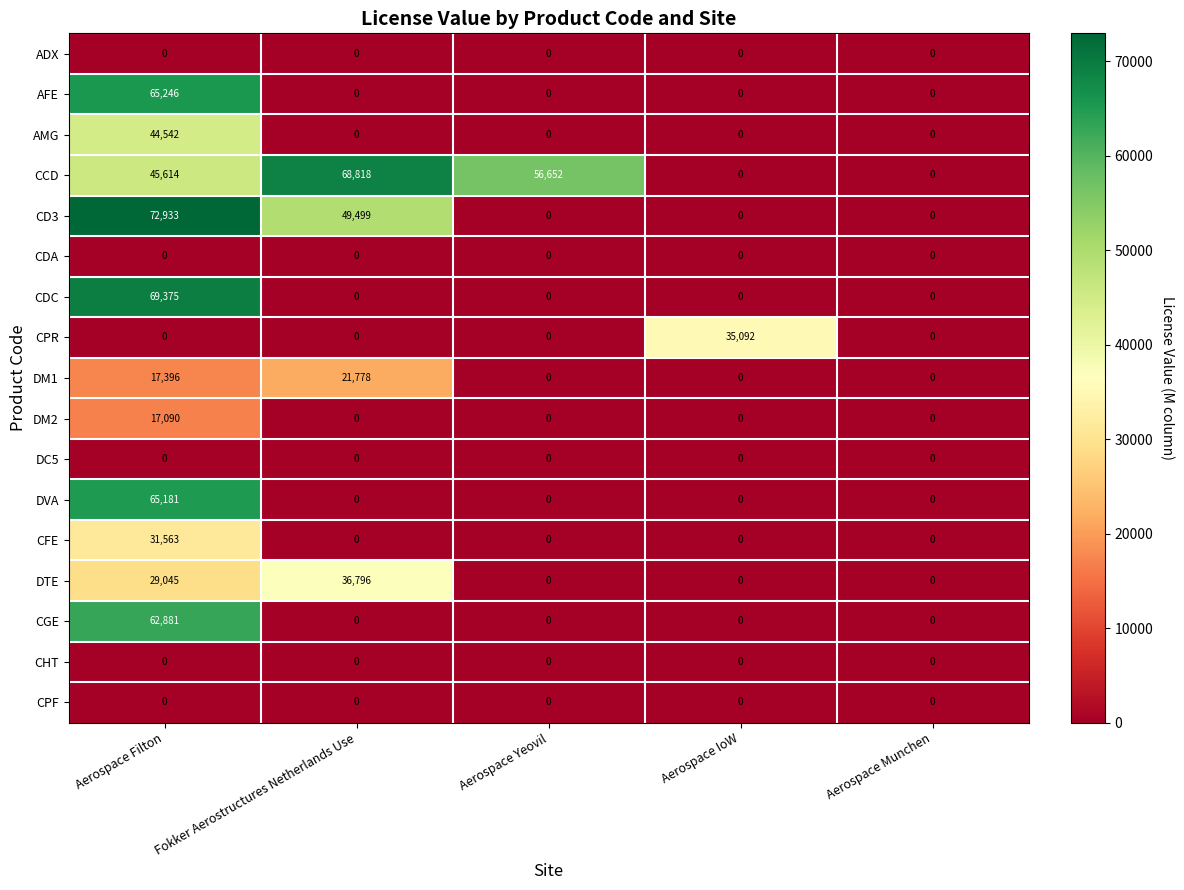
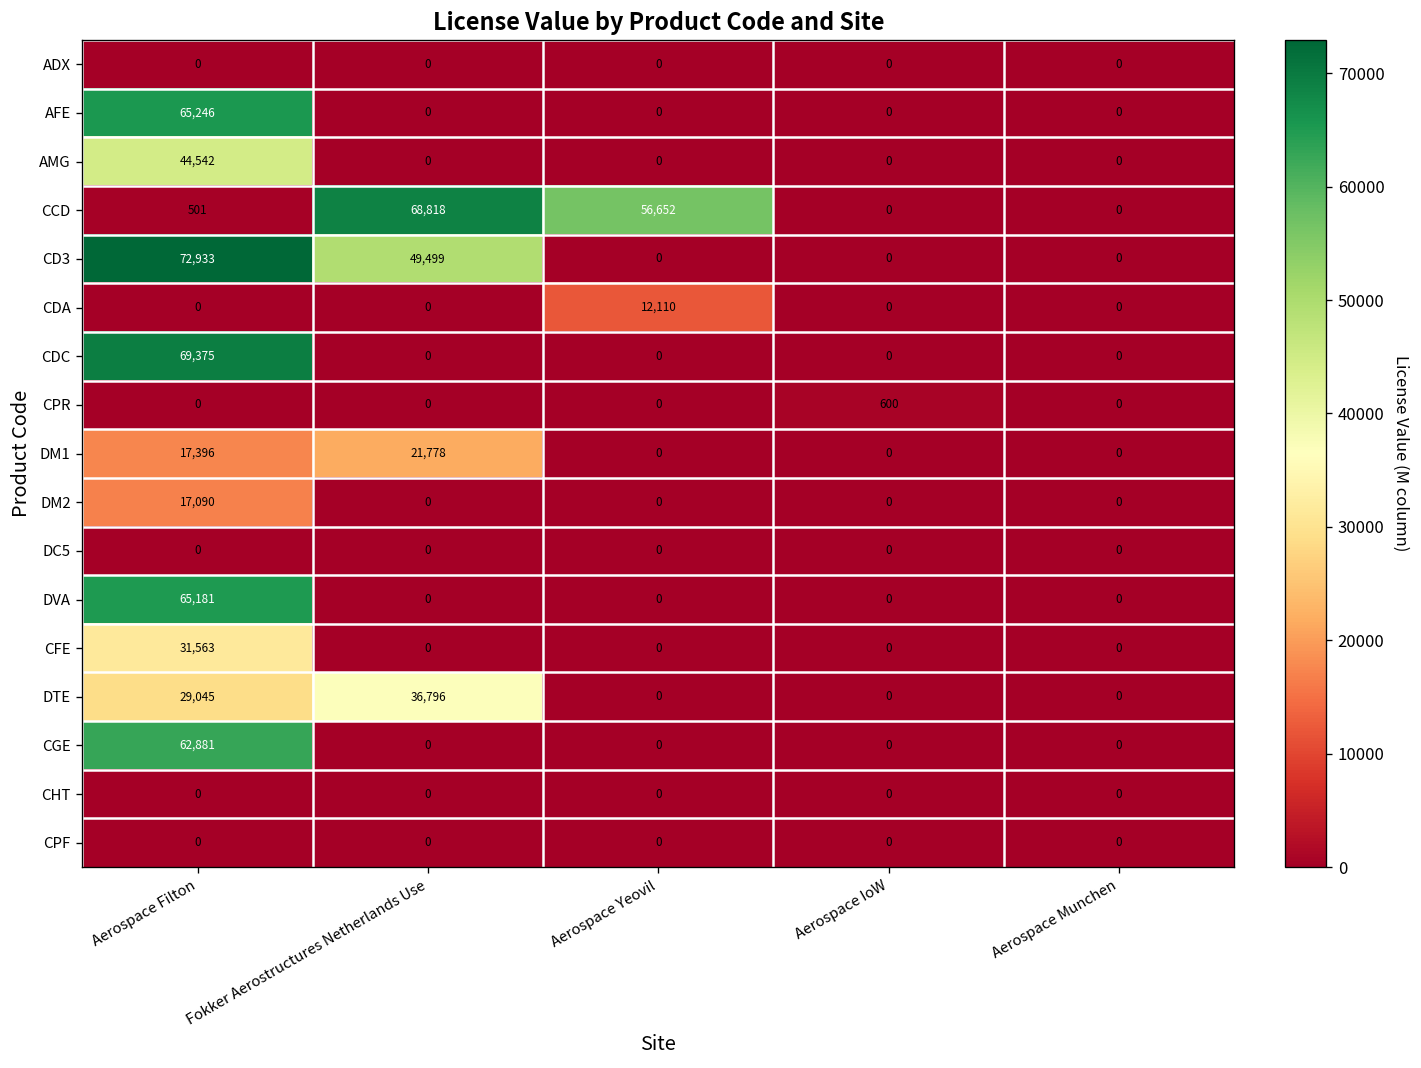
  {
    "ADX": {
      "Aerospace Filton": "0",
      "Fokker Aerostructures Netherlands Use": "0",
      "Aerospace Yeovil": "0",
      "Aerospace IoW": "0",
      "Aerospace Munchen": "0"
    },
    "AFE": {
      "Aerospace Filton": "65,246",
      "Fokker Aerostructures Netherlands Use": "0",
      "Aerospace Yeovil": "0",
      "Aerospace IoW": "0",
      "Aerospace Munchen": "0"
    },
    "AMG": {
      "Aerospace Filton": "44,542",
      "Fokker Aerostructures Netherlands Use": "0",
      "Aerospace Yeovil": "0",
      "Aerospace IoW": "0",
      "Aerospace Munchen": "0"
    },
    "CCD": {
-     "Aerospace Filton": "45,614",
+     "Aerospace Filton": "501",
      "Fokker Aerostructures Netherlands Use": "68,818",
      "Aerospace Yeovil": "56,652",
      "Aerospace IoW": "0",
      "Aerospace Munchen": "0"
    },
    "CD3": {
      "Aerospace Filton": "72,933",
      "Fokker Aerostructures Netherlands Use": "49,499",
      "Aerospace Yeovil": "0",
      "Aerospace IoW": "0",
      "Aerospace Munchen": "0"
    },
    "CDA": {
      "Aerospace Filton": "0",
      "Fokker Aerostructures Netherlands Use": "0",
-     "Aerospace Yeovil": "0",
+     "Aerospace Yeovil": "12,110",
      "Aerospace IoW": "0",
      "Aerospace Munchen": "0"
    },
    "CDC": {
      "Aerospace Filton": "69,375",
      "Fokker Aerostructures Netherlands Use": "0",
      "Aerospace Yeovil": "0",
      "Aerospace IoW": "0",
      "Aerospace Munchen": "0"
    },
    "CPR": {
      "Aerospace Filton": "0",
      "Fokker Aerostructures Netherlands Use": "0",
      "Aerospace Yeovil": "0",
-     "Aerospace IoW": "35,092",
+     "Aerospace IoW": "600",
      "Aerospace Munchen": "0"
    },
    "DM1": {
      "Aerospace Filton": "17,396",
      "Fokker Aerostructures Netherlands Use": "21,778",
      "Aerospace Yeovil": "0",
      "Aerospace IoW": "0",
      "Aerospace Munchen": "0"
    },
    "DM2": {
      "Aerospace Filton": "17,090",
      "Fokker Aerostructures Netherlands Use": "0",
      "Aerospace Yeovil": "0",
      "Aerospace IoW": "0",
      "Aerospace Munchen": "0"
    },
    "DC5": {
      "Aerospace Filton": "0",
      "Fokker Aerostructures Netherlands Use": "0",
      "Aerospace Yeovil": "0",
      "Aerospace IoW": "0",
      "Aerospace Munchen": "0"
    },
    "DVA": {
      "Aerospace Filton": "65,181",
      "Fokker Aerostructures Netherlands Use": "0",
      "Aerospace Yeovil": "0",
      "Aerospace IoW": "0",
      "Aerospace Munchen": "0"
    },
    "CFE": {
      "Aerospace Filton": "31,563",
      "Fokker Aerostructures Netherlands Use": "0",
      "Aerospace Yeovil": "0",
      "Aerospace IoW": "0",
      "Aerospace Munchen": "0"
    },
    "DTE": {
      "Aerospace Filton": "29,045",
      "Fokker Aerostructures Netherlands Use": "36,796",
      "Aerospace Yeovil": "0",
      "Aerospace IoW": "0",
      "Aerospace Munchen": "0"
    },
    "CGE": {
      "Aerospace Filton": "62,881",
      "Fokker Aerostructures Netherlands Use": "0",
      "Aerospace Yeovil": "0",
      "Aerospace IoW": "0",
      "Aerospace Munchen": "0"
    },
    "CHT": {
      "Aerospace Filton": "0",
      "Fokker Aerostructures Netherlands Use": "0",
      "Aerospace Yeovil": "0",
      "Aerospace IoW": "0",
      "Aerospace Munchen": "0"
    },
    "CPF": {
      "Aerospace Filton": "0",
      "Fokker Aerostructures Netherlands Use": "0",
      "Aerospace Yeovil": "0",
      "Aerospace IoW": "0",
      "Aerospace Munchen": "0"
    }
  }
